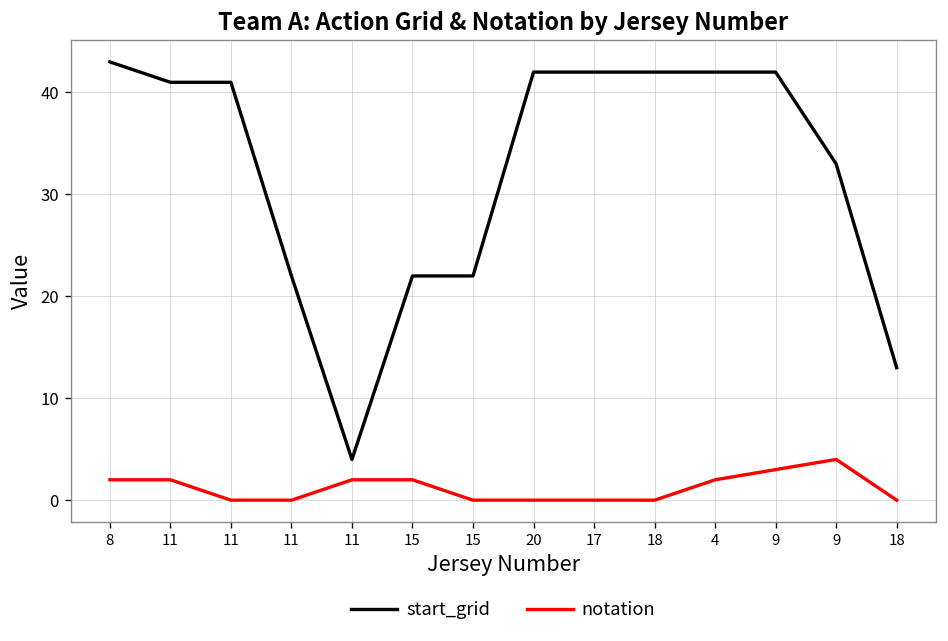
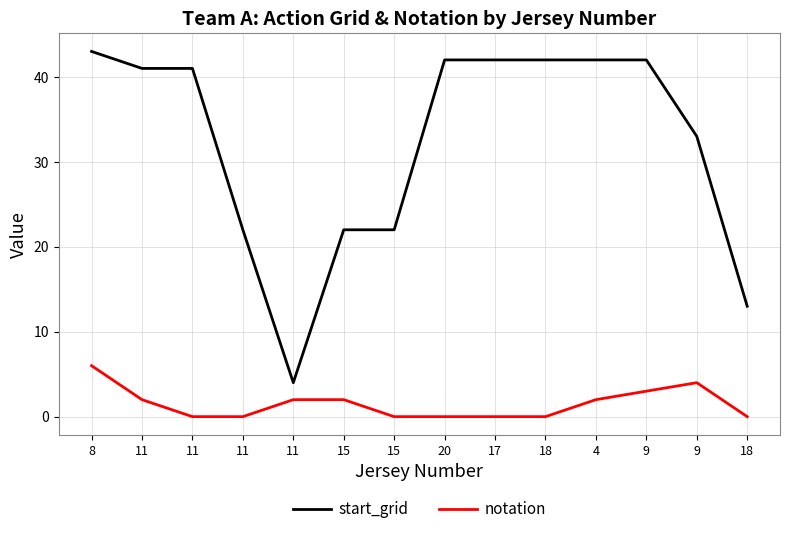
  {
    "start_grid": {
      "8": 43,
      "20": 42,
      "17": 42,
      "4": 42
    },
    "notation": {
-     "8": 2,
+     "8": 6,
      "20": 0,
      "17": 0,
      "4": 2
    }
  }
